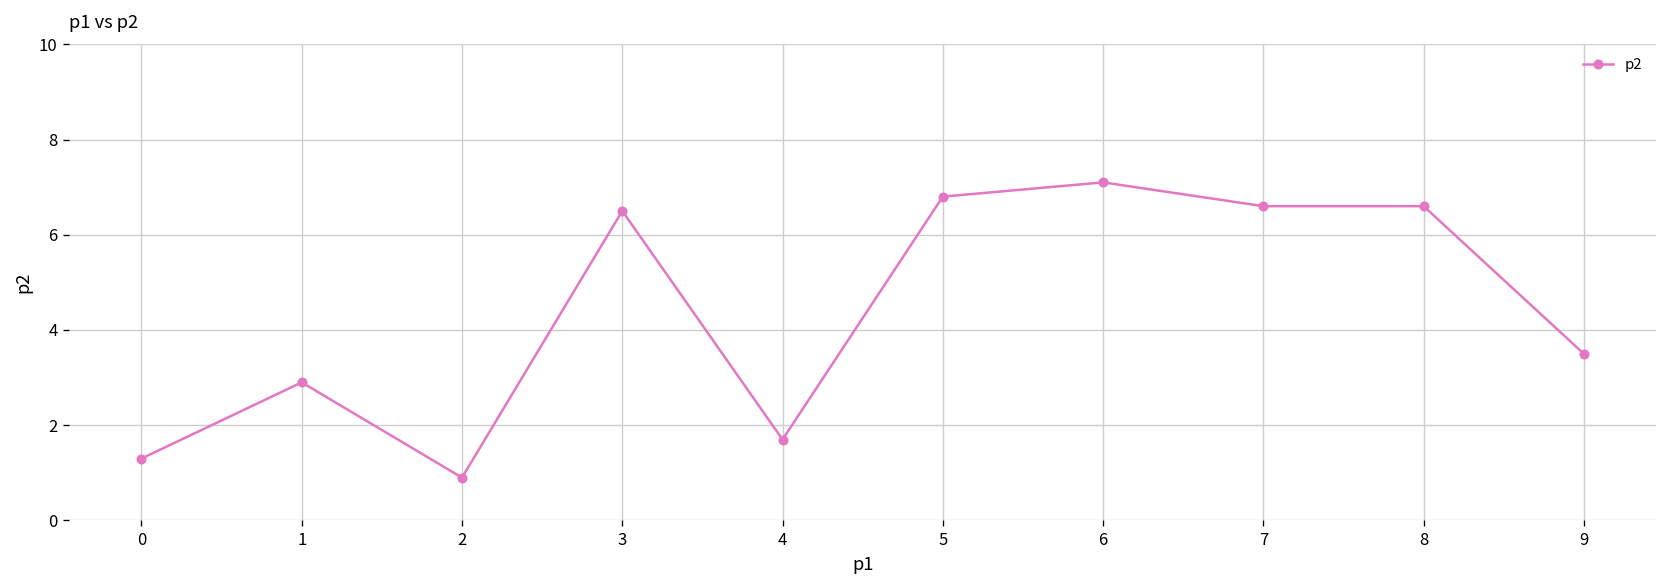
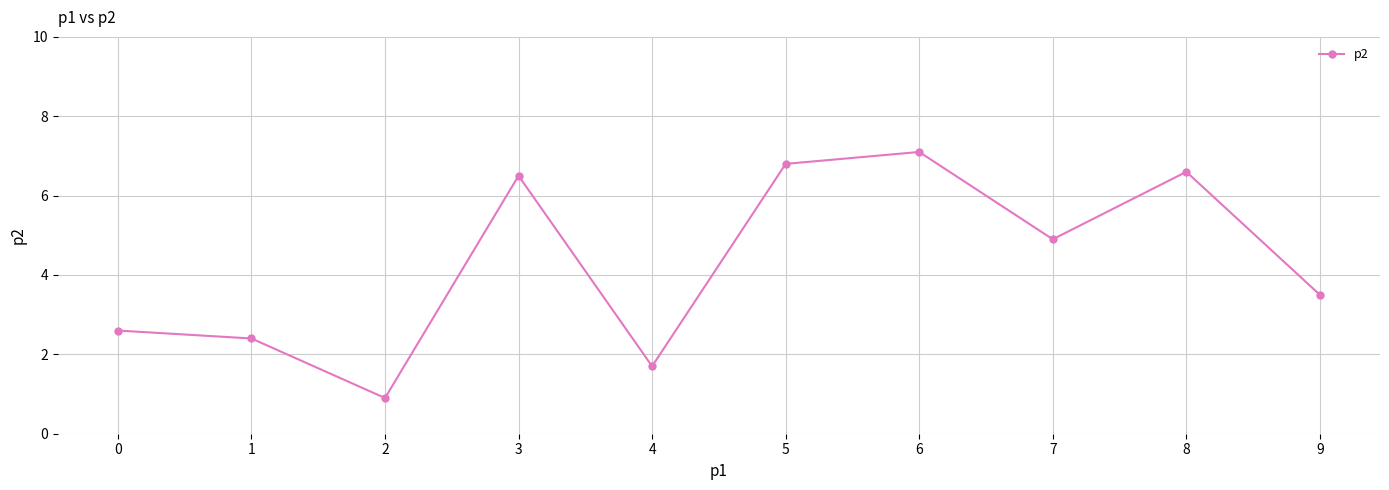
  {
-   "0": 1.3,
-   "1": 2.9,
+   "0": 2.6,
+   "1": 2.4,
    "2": 0.9,
    "3": 6.5,
    "4": 1.7,
    "5": 6.8,
    "6": 7.1,
-   "7": 6.6,
+   "7": 4.9,
    "8": 6.6,
    "9": 3.5
  }
